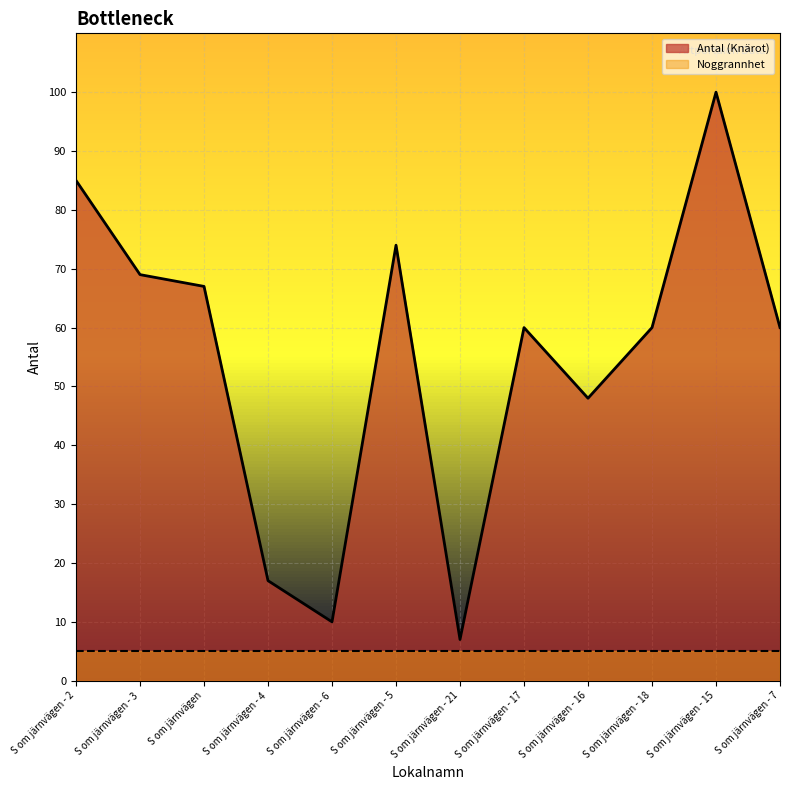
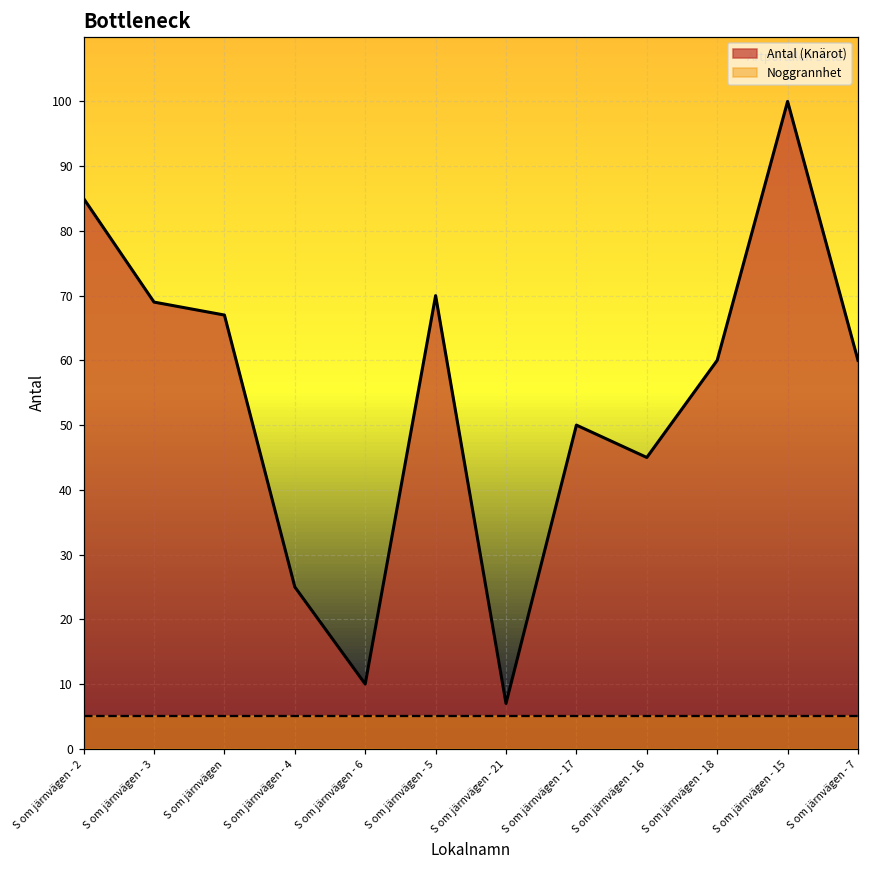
  {
    "Antal (Knärot)": {
      "S om järnvägen - 2": 85,
      "S om järnvägen - 3": 69,
      "S om järnvägen": 67,
-     "S om järnvägen - 4": 17,
+     "S om järnvägen - 4": 25,
      "S om järnvägen - 6": 10,
-     "S om järnvägen - 5": 74,
+     "S om järnvägen - 5": 70,
      "S om järnvägen - 21": 7,
-     "S om järnvägen - 17": 60,
-     "S om järnvägen - 16": 48,
+     "S om järnvägen - 17": 50,
+     "S om järnvägen - 16": 45,
      "S om järnvägen - 18": 60,
      "S om järnvägen - 15": 100,
      "S om järnvägen - 7": 60
    },
    "Noggrannhet": {
      "S om järnvägen - 2": 5,
      "S om järnvägen - 3": 5,
      "S om järnvägen": 5,
      "S om järnvägen - 4": 5,
      "S om järnvägen - 6": 5,
      "S om järnvägen - 5": 5,
      "S om järnvägen - 21": 5,
      "S om järnvägen - 17": 5,
      "S om järnvägen - 16": 5,
      "S om järnvägen - 18": 5,
      "S om järnvägen - 15": 5,
      "S om järnvägen - 7": 5
    }
  }
